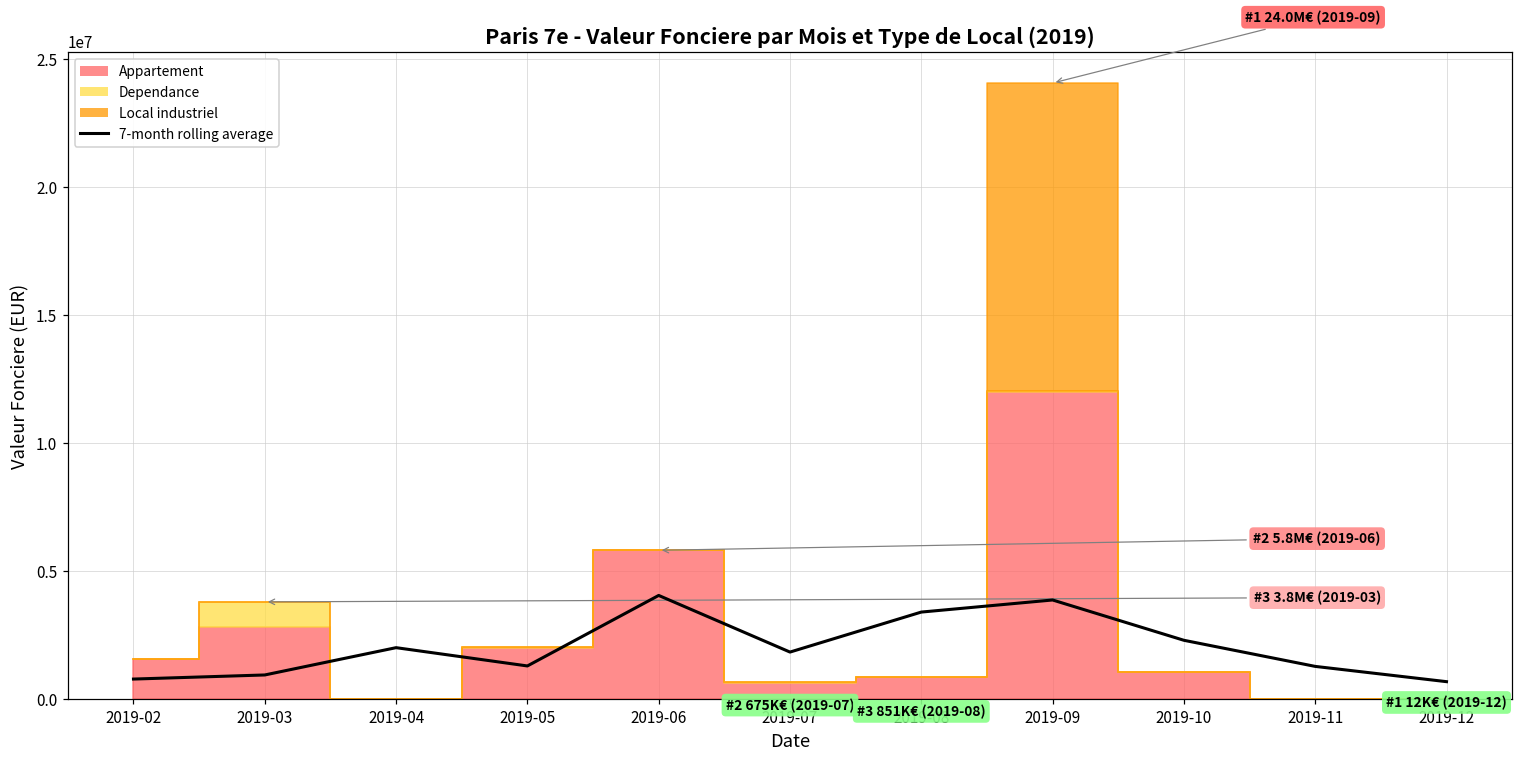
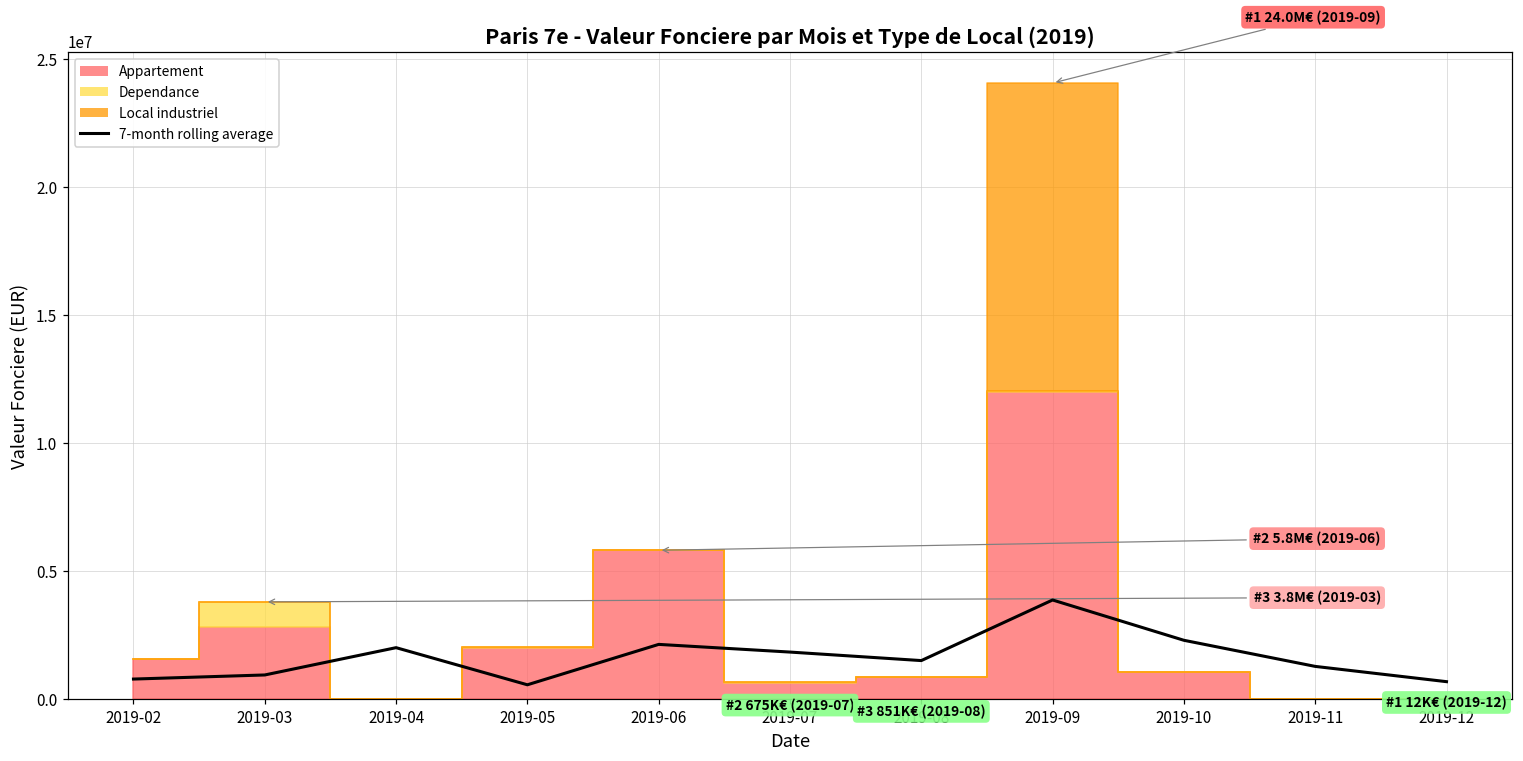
  {
    "7-month rolling average": {
      "2019-02": 800000,
      "2019-03": 900000,
      "2019-04": 2000000,
-     "2019-05": 1300000,
-     "2019-06": 4000000,
+     "2019-05": 600000,
+     "2019-06": 2100000,
      "2019-07": 1800000,
-     "2019-08": 3400000,
+     "2019-08": 1500000,
      "2019-10": 2300000,
      "2019-11": 1300000,
      "2019-12": 700000
    }
  }
